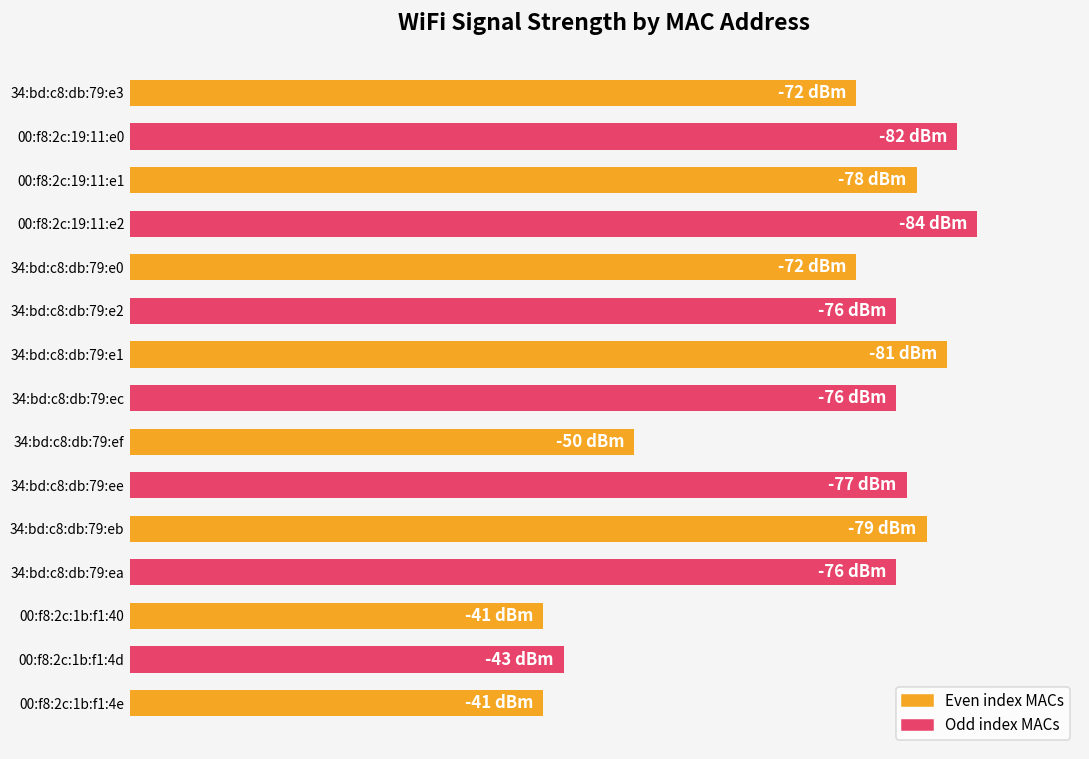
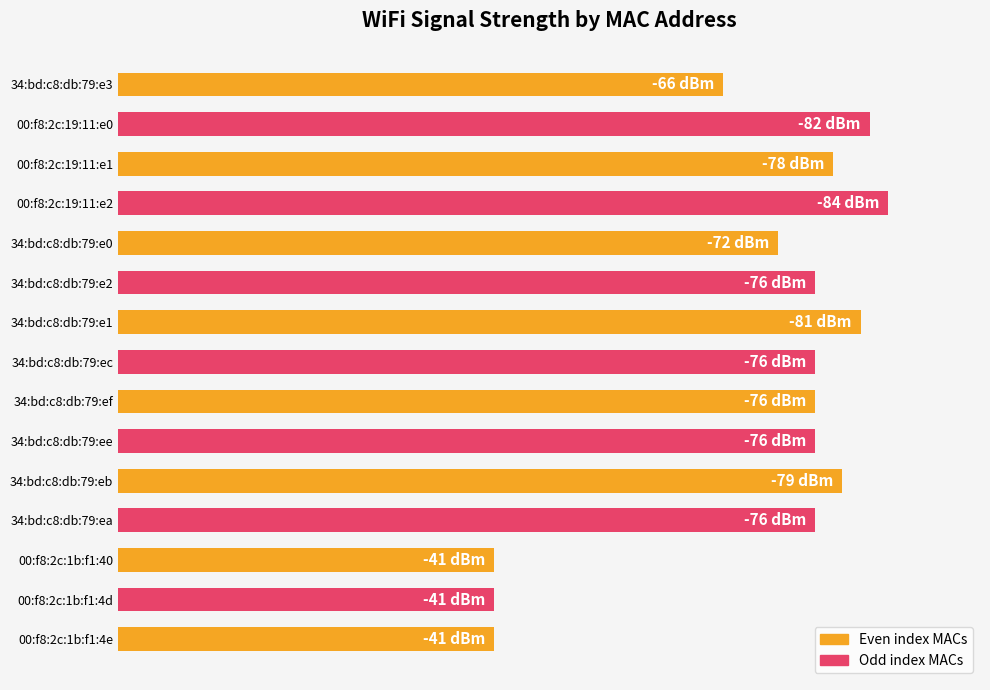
  {
-   "34:bd:c8:db:79:e3": -72,
-   "34:bd:c8:db:79:ef": -50,
-   "34:bd:c8:db:79:ee": -77,
-   "00:f8:2c:1b:f1:4d": -43
+   "34:bd:c8:db:79:e3": -66,
+   "34:bd:c8:db:79:ef": -76,
+   "34:bd:c8:db:79:ee": -76,
+   "00:f8:2c:1b:f1:4d": -41
  }
